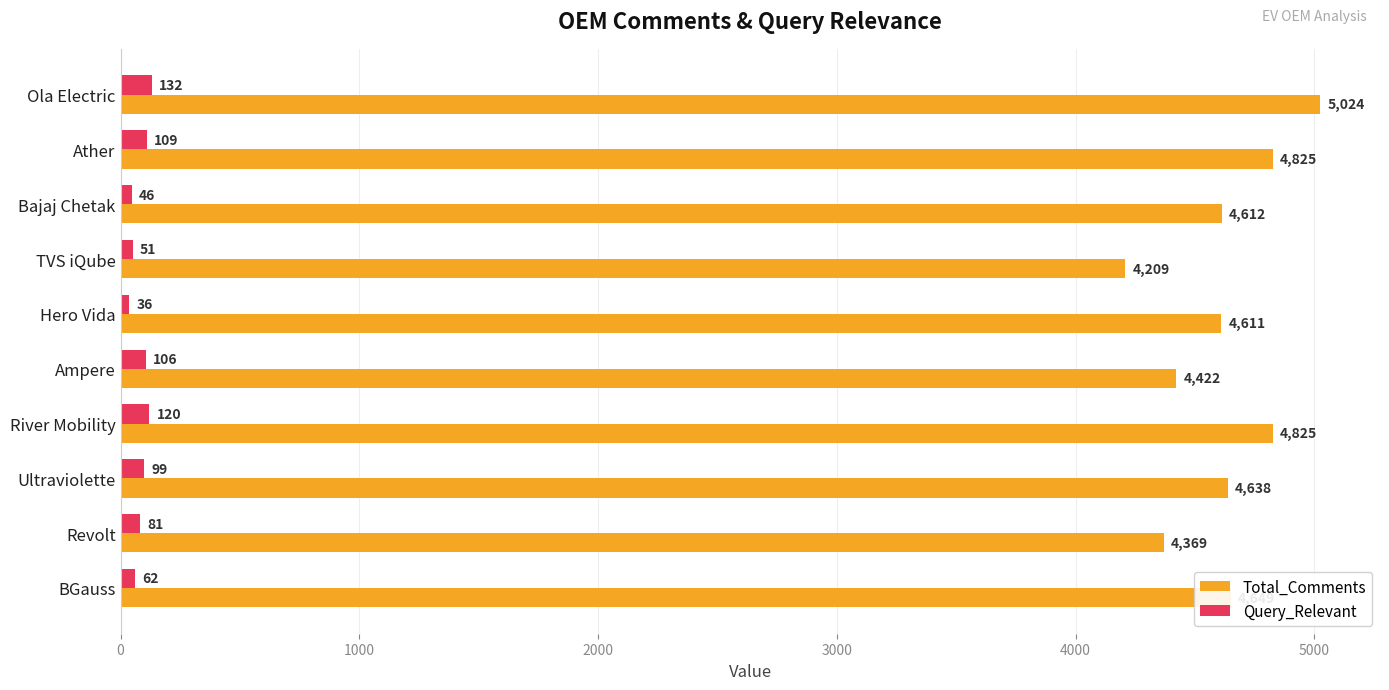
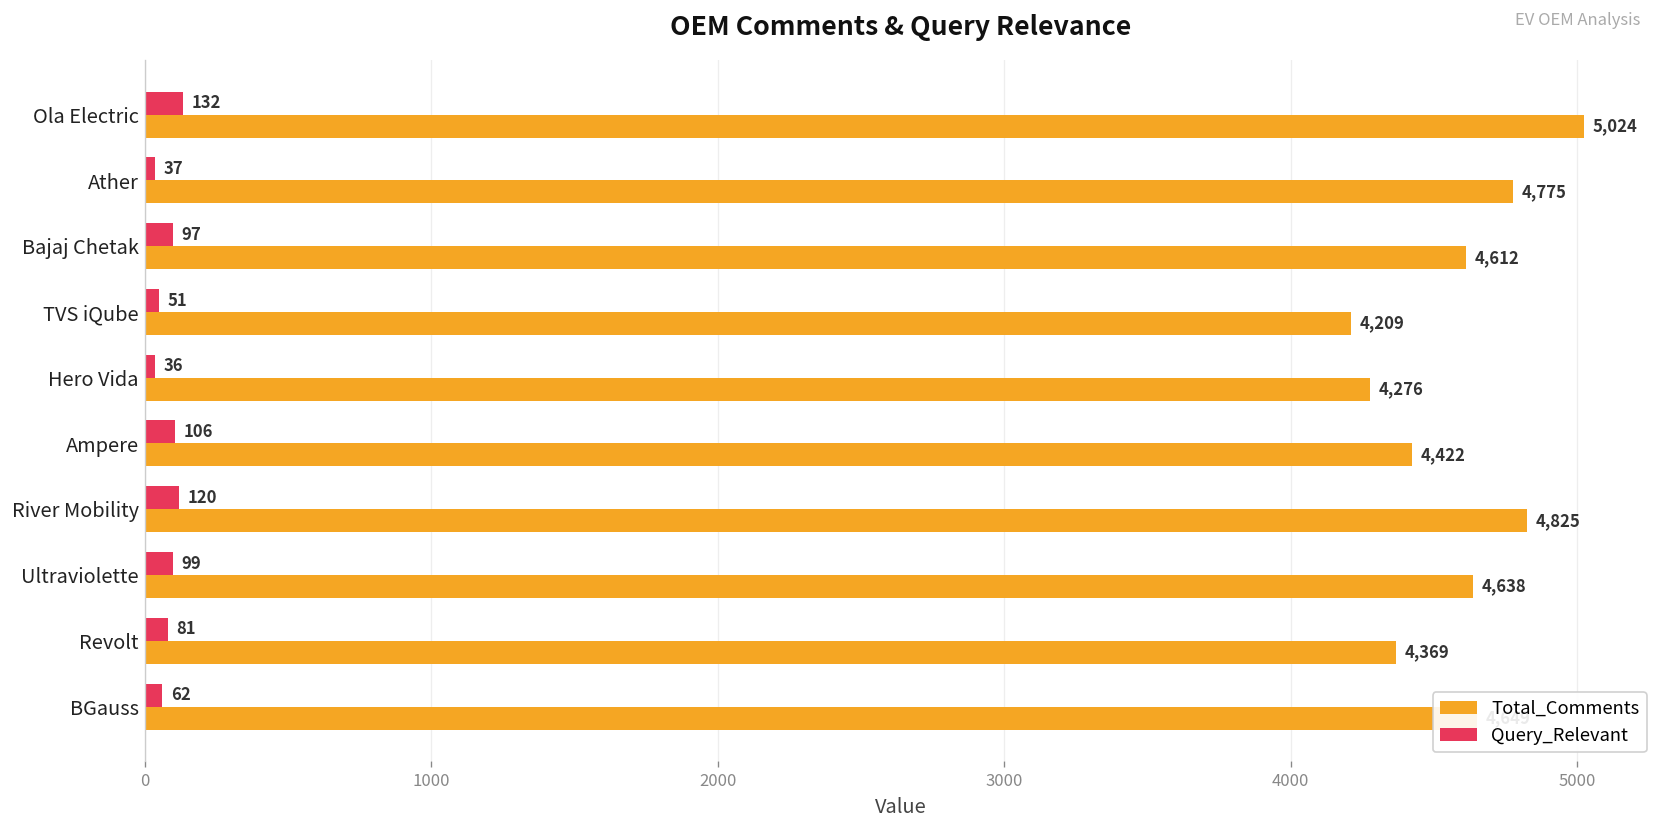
  {
    "Total_Comments": {
      "Ola Electric": "5,024",
-     "Ather": "4,825",
+     "Ather": "4,775",
      "Bajaj Chetak": "4,612",
      "TVS iQube": "4,209",
-     "Hero Vida": "4,611",
+     "Hero Vida": "4,276",
      "Ampere": "4,422",
      "River Mobility": "4,825",
      "Ultraviolette": "4,638",
      "Revolt": "4,369"
    },
    "Query_Relevant": {
      "Ola Electric": "132",
-     "Ather": "109",
-     "Bajaj Chetak": "46",
+     "Ather": "37",
+     "Bajaj Chetak": "97",
      "TVS iQube": "51",
      "Hero Vida": "36",
      "Ampere": "106",
      "River Mobility": "120",
      "Ultraviolette": "99",
      "Revolt": "81",
      "BGauss": "62"
    }
  }
